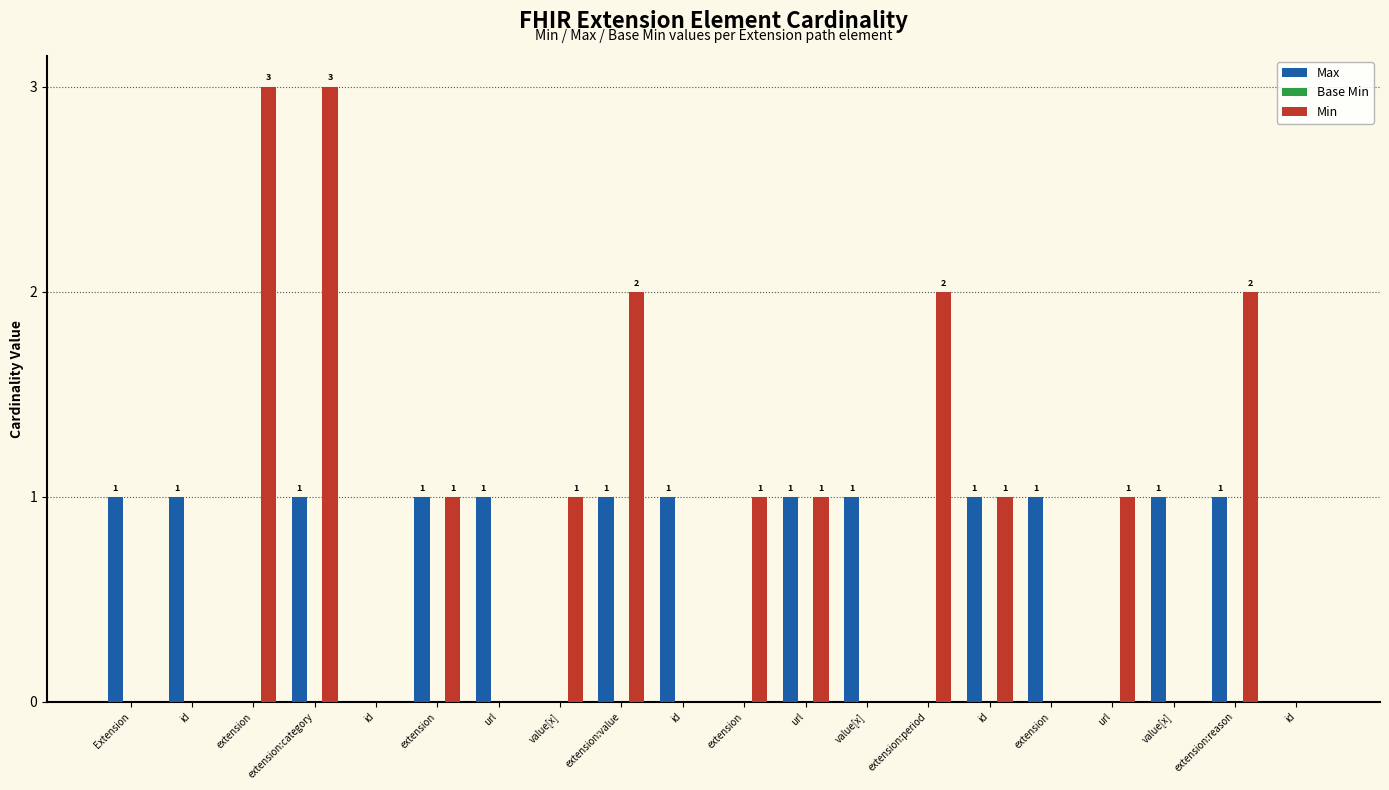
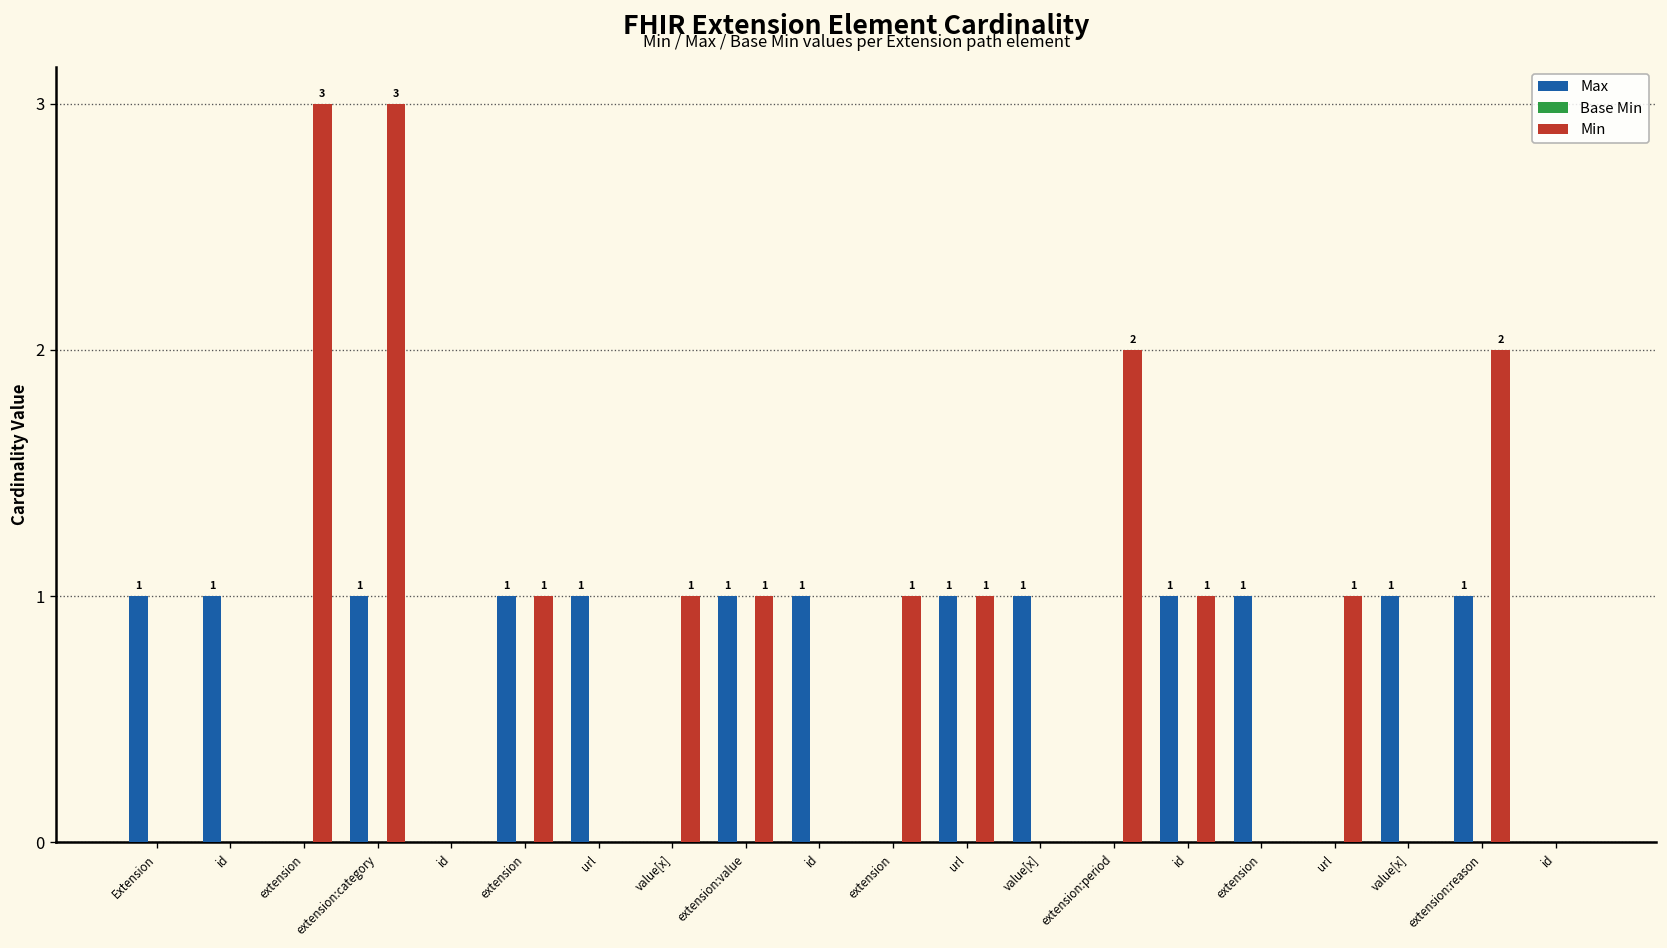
  {
    "Max": {
      "Extension": 1,
      "extension:category": 1,
      "extension:value": 1,
      "extension:reason": 1
    },
    "Base Min": {
      "Extension": 0.00,
      "extension:category": 0.00,
      "extension:value": 0.00,
      "extension:period": 0.00,
      "extension:reason": 0.00
    },
    "Min": {
      "extension:category": 3,
-     "extension:value": 2,
+     "extension:value": 1,
      "extension:period": 2,
      "extension:reason": 2
    }
  }
